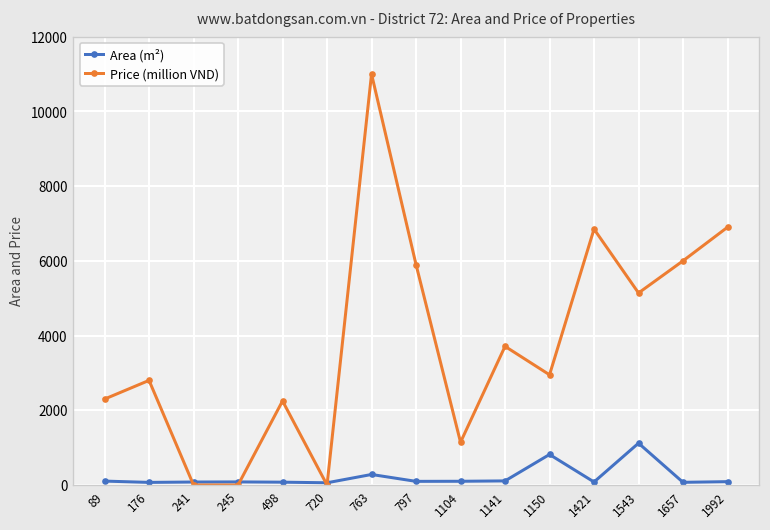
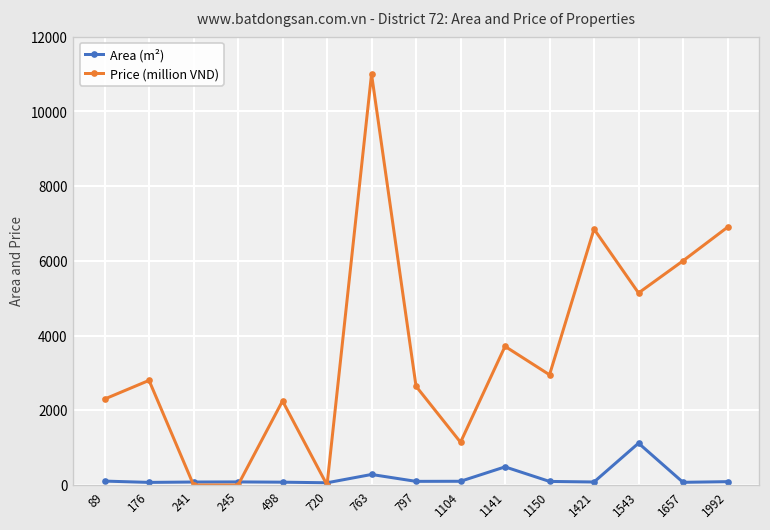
  {
    "Area (m²)": {
      "89": 100,
      "176": 100,
      "245": 100,
      "498": 100,
      "763": 300,
      "797": 100,
      "1104": 100,
-     "1141": 100,
-     "1150": 800,
+     "1141": 500,
+     "1150": 100,
      "1421": 100,
      "1543": 1100,
      "1657": 100,
      "1992": 100
    },
    "Price (million VND)": {
      "89": 2300,
      "176": 2800,
      "245": 0,
      "498": 2300,
      "763": 11000,
-     "797": 5900,
+     "797": 2600,
      "1104": 1100,
      "1141": 3700,
      "1150": 3000,
      "1421": 6900,
      "1543": 5100,
      "1657": 6000,
      "1992": 6900
    }
  }
